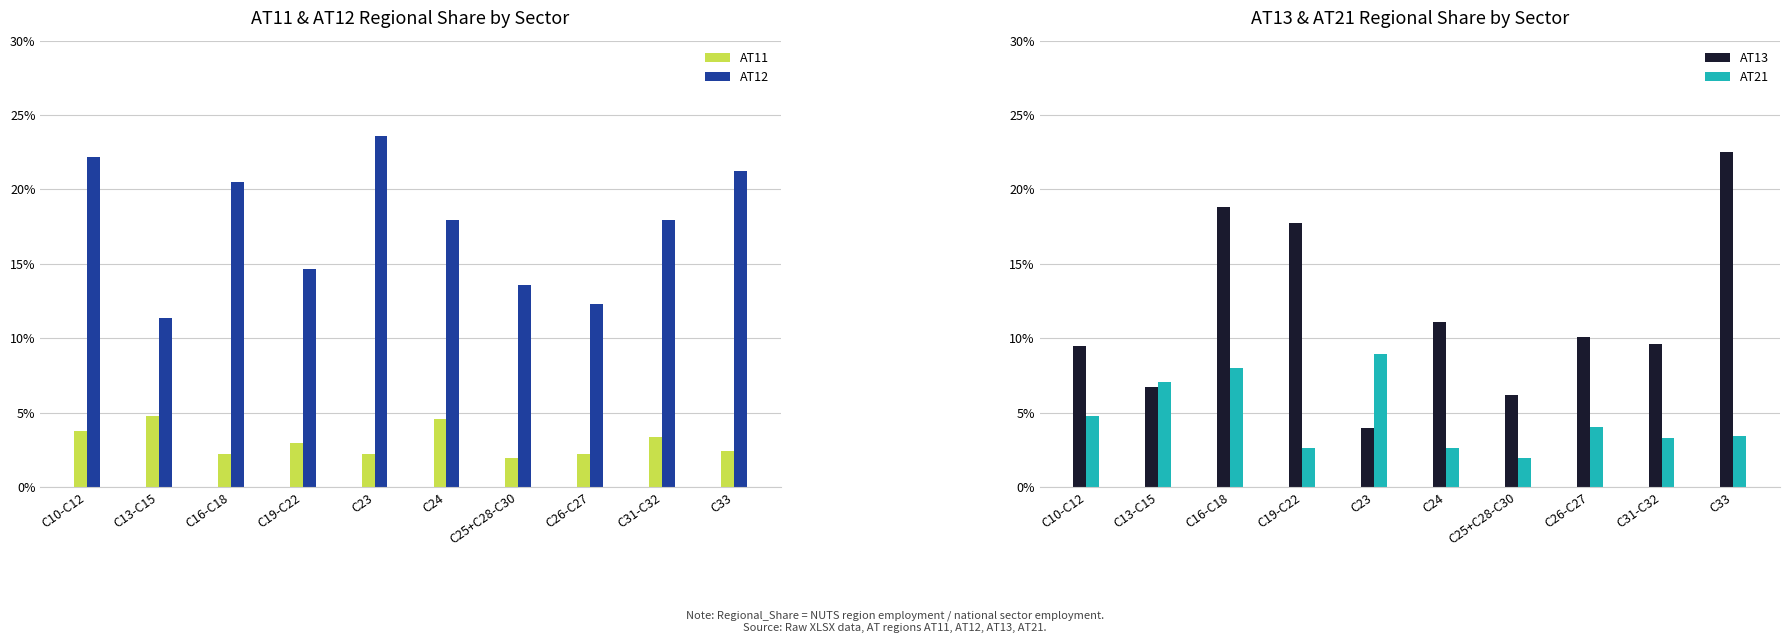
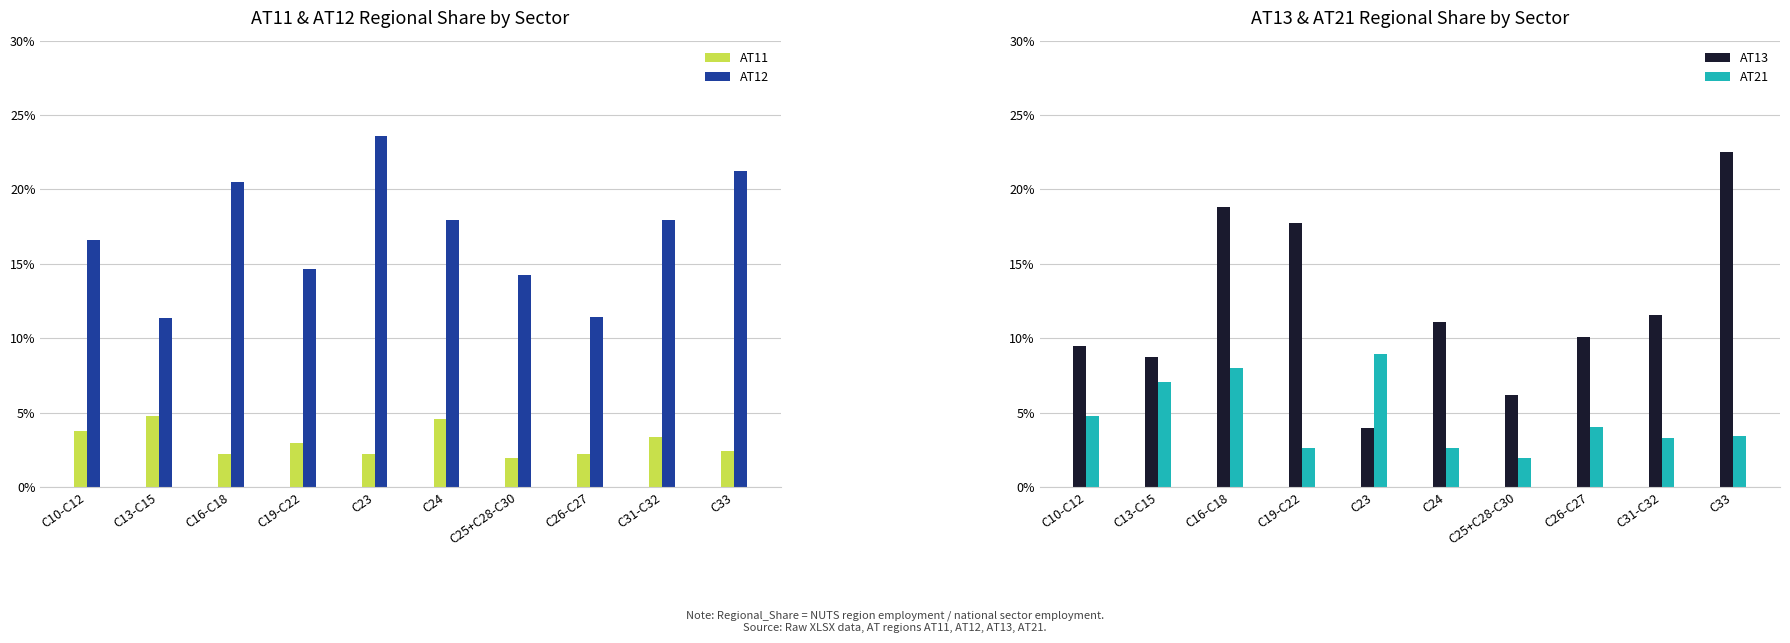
  {
    "AT11 & AT12 Regional Share by Sector": {
      "AT11": {
        "C10-C12": "3.8%",
        "C13-C15": "4.7%",
        "C16-C18": "2.2%",
        "C19-C22": "3.0%",
        "C23": "2.2%",
        "C24": "4.6%",
        "C25+C28-C30": "2.0%",
        "C26-C27": "2.2%",
        "C31-C32": "3.3%",
        "C33": "2.4%"
      },
      "AT12": {
-       "C10-C12": "22.2%",
+       "C10-C12": "16.6%",
        "C13-C15": "11.4%",
        "C16-C18": "20.5%",
        "C19-C22": "14.7%",
        "C23": "23.6%",
        "C24": "17.9%",
-       "C25+C28-C30": "13.6%",
-       "C26-C27": "12.3%",
+       "C25+C28-C30": "14.3%",
+       "C26-C27": "11.5%",
        "C31-C32": "17.9%",
        "C33": "21.2%"
      }
    },
    "AT13 & AT21 Regional Share by Sector": {
      "AT13": {
        "C10-C12": "9.5%",
-       "C13-C15": "6.8%",
+       "C13-C15": "8.7%",
        "C16-C18": "18.9%",
        "C19-C22": "17.7%",
        "C23": "4.0%",
        "C24": "11.1%",
        "C25+C28-C30": "6.2%",
        "C26-C27": "10.1%",
-       "C31-C32": "9.6%",
+       "C31-C32": "11.6%",
        "C33": "22.5%"
      },
      "AT21": {
        "C10-C12": "4.8%",
        "C13-C15": "7.1%",
        "C16-C18": "8.0%",
        "C19-C22": "2.6%",
        "C23": "8.9%",
        "C24": "2.6%",
        "C25+C28-C30": "2.0%",
        "C26-C27": "4.0%",
        "C31-C32": "3.3%",
        "C33": "3.5%"
      }
    }
  }
